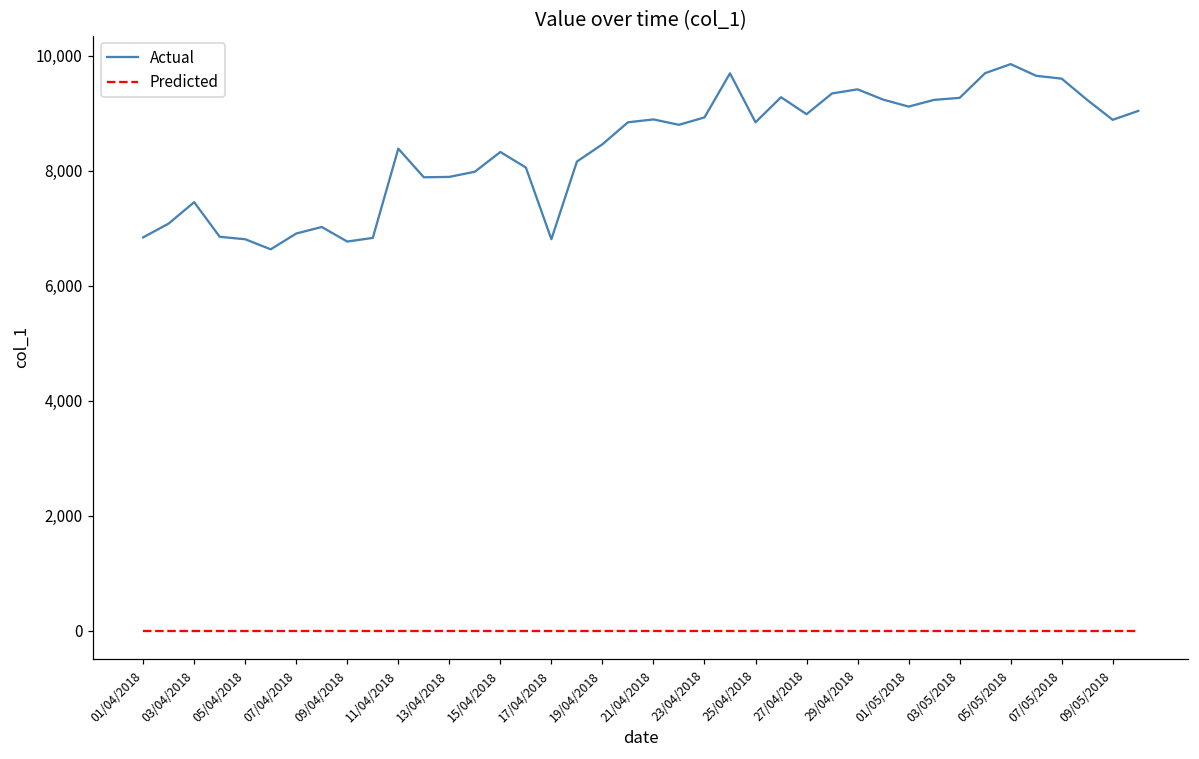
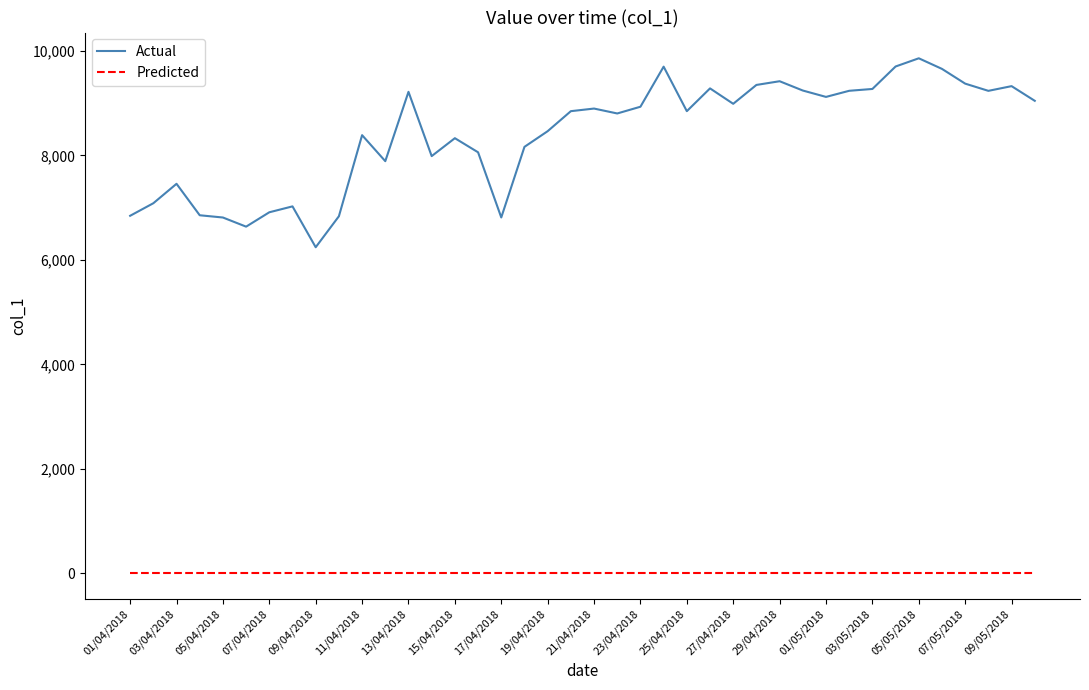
  {
    "Actual": {
      "01/04/2018": "6,800",
      "03/04/2018": "7,500",
      "05/04/2018": "6,800",
      "07/04/2018": "6,900",
-     "09/04/2018": "6,800",
+     "09/04/2018": "6,200",
      "11/04/2018": "8,400",
-     "13/04/2018": "7,900",
+     "13/04/2018": "9,200",
      "15/04/2018": "8,300",
      "17/04/2018": "6,800",
      "19/04/2018": "8,500",
      "21/04/2018": "8,900",
      "23/04/2018": "8,900",
      "25/04/2018": "8,800",
      "27/04/2018": "9,000",
      "29/04/2018": "9,400",
      "01/05/2018": "9,100",
      "03/05/2018": "9,300",
      "05/05/2018": "9,900",
-     "07/05/2018": "9,600",
-     "09/05/2018": "8,900"
+     "07/05/2018": "9,400",
+     "09/05/2018": "9,300"
    },
    "Predicted": {
      "01/04/2018": "0",
      "03/04/2018": "0",
      "05/04/2018": "0",
      "07/04/2018": "0",
      "09/04/2018": "0",
      "11/04/2018": "0",
      "13/04/2018": "0",
      "15/04/2018": "0",
      "17/04/2018": "0",
      "19/04/2018": "0",
      "21/04/2018": "0",
      "23/04/2018": "0",
      "25/04/2018": "0",
      "27/04/2018": "0",
      "29/04/2018": "0",
      "01/05/2018": "0",
      "03/05/2018": "0",
      "05/05/2018": "0",
      "07/05/2018": "0",
      "09/05/2018": "0"
    }
  }
